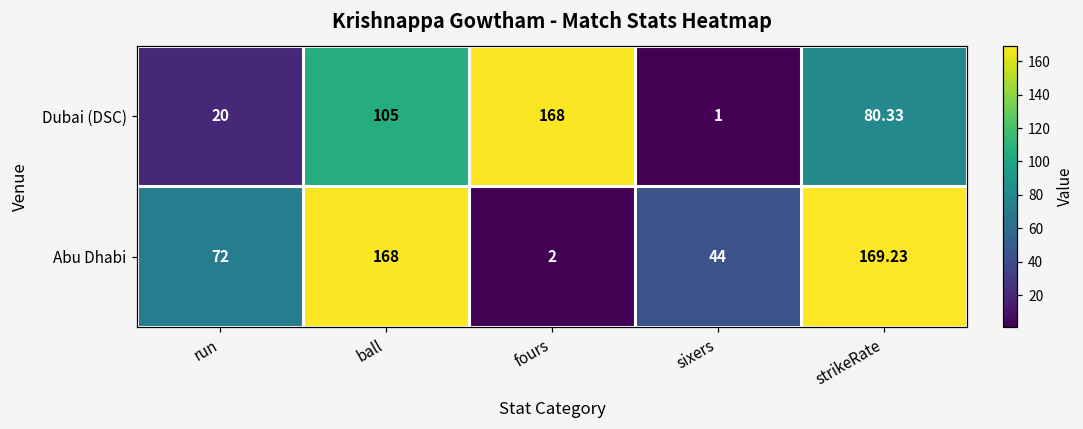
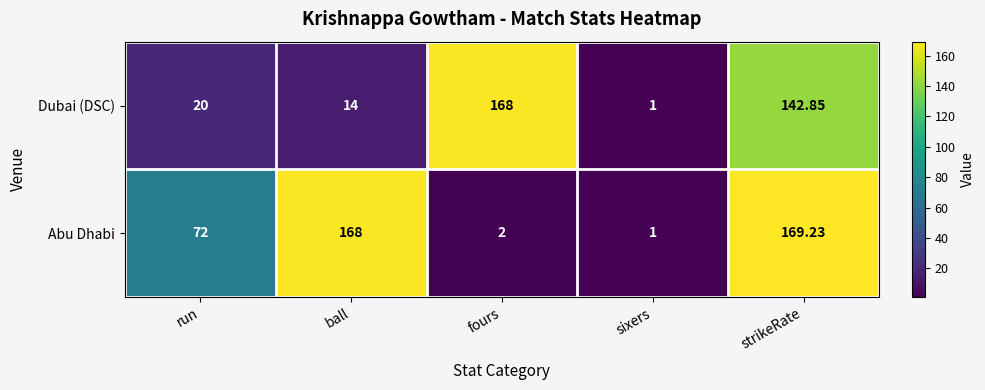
  {
    "Dubai (DSC)": {
      "run": 20,
-     "ball": 105,
+     "ball": 14,
      "fours": 168,
      "sixers": 1,
-     "strikeRate": 80.33
+     "strikeRate": 142.85
    },
    "Abu Dhabi": {
      "run": 72,
      "ball": 168,
      "fours": 2,
-     "sixers": 44,
+     "sixers": 1,
      "strikeRate": 169.23
    }
  }
